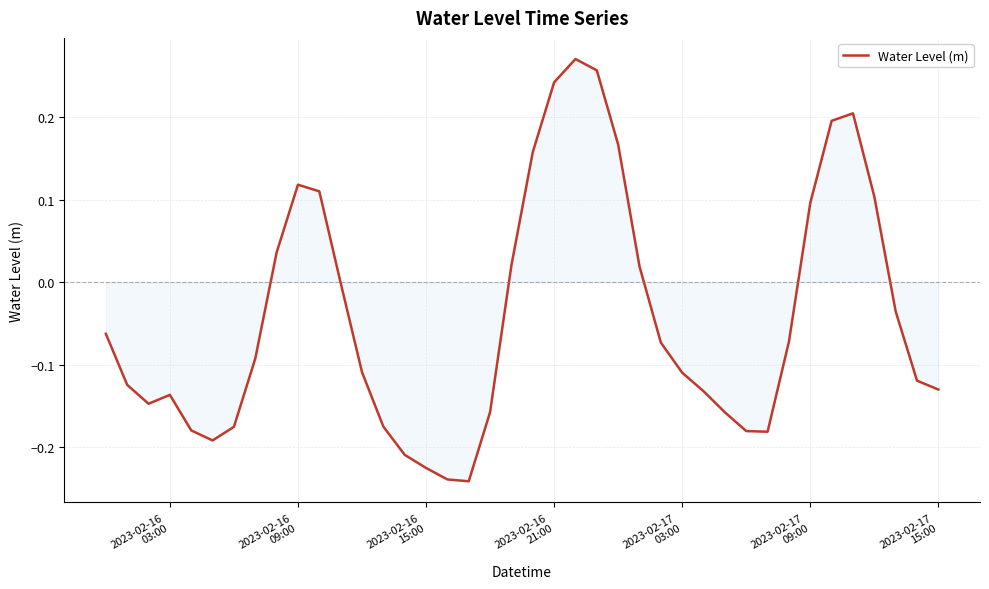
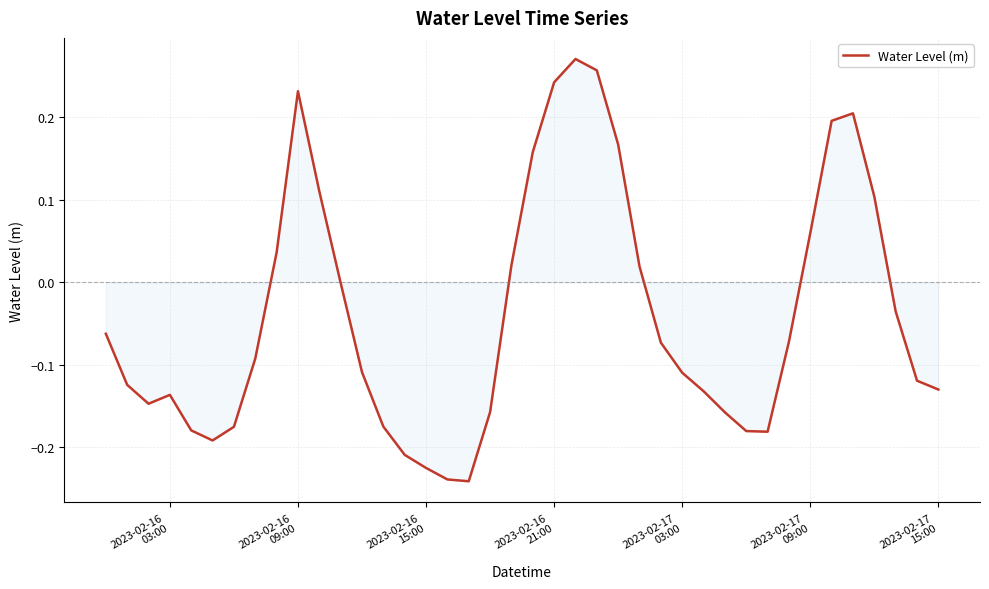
  {
    "Water Level (m)": {
      "2023-02-16 03:00": -0.14,
-     "2023-02-16 09:00": 0.12,
+     "2023-02-16 09:00": 0.23,
      "2023-02-16 15:00": -0.23,
      "2023-02-17 03:00": -0.11,
-     "2023-02-17 09:00": 0.10,
+     "2023-02-17 09:00": 0.06,
      "2023-02-17 15:00": -0.13
    }
  }
